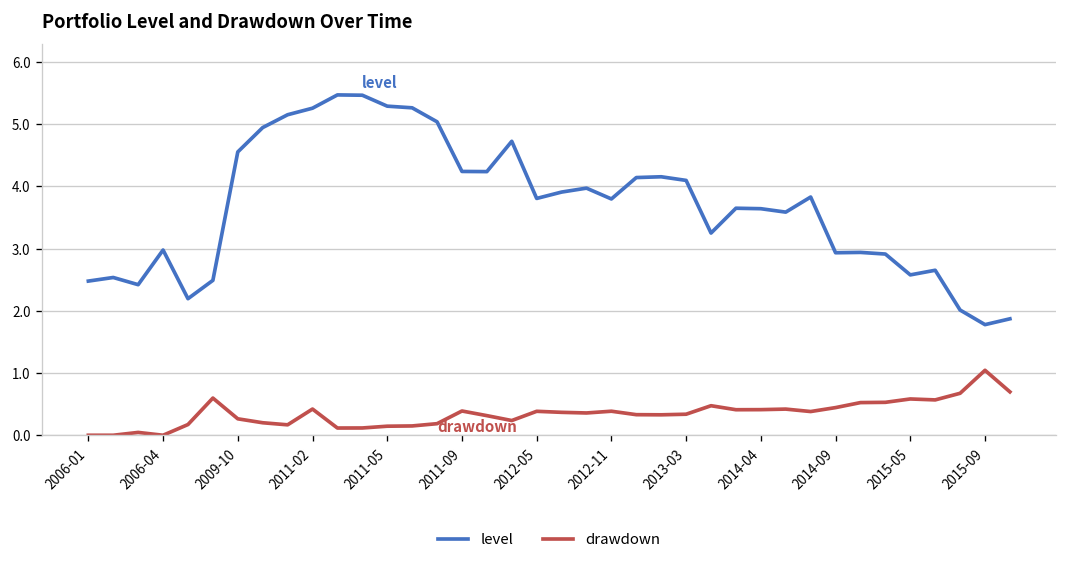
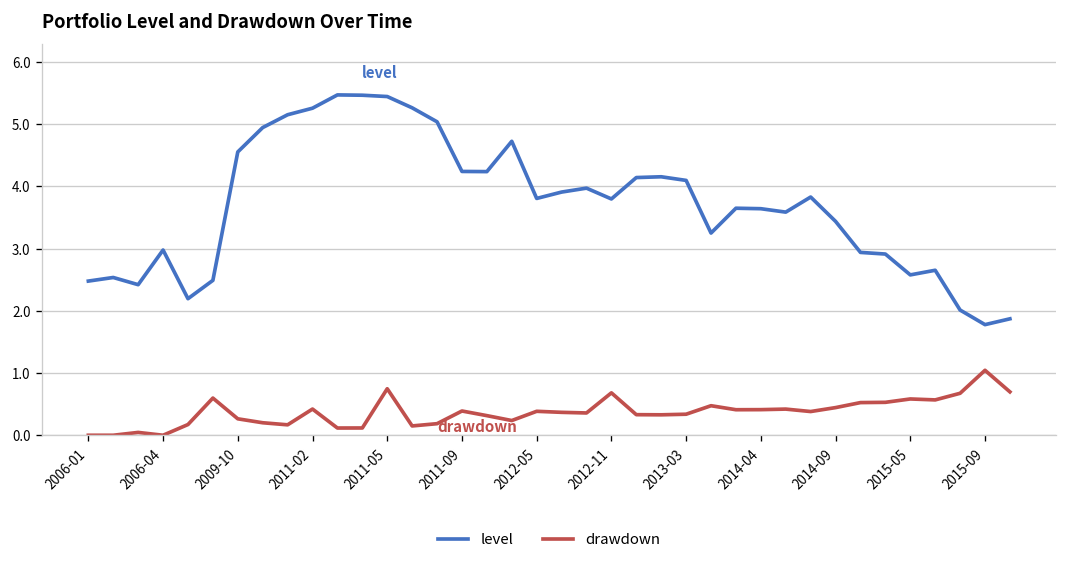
  {
    "level": {
      "2006-01": 2.5,
      "2006-04": 3.0,
      "2009-10": 4.6,
      "2011-02": 5.3,
-     "2011-05": 5.3,
+     "2011-05": 5.4,
      "2011-09": 4.2,
      "2012-05": 3.8,
      "2012-11": 3.8,
      "2013-03": 4.1,
      "2014-04": 3.6,
-     "2014-09": 2.9,
+     "2014-09": 3.4,
      "2015-05": 2.6,
      "2015-09": 1.8
    },
    "drawdown": {
      "2006-01": 0.0,
      "2006-04": 0.0,
      "2009-10": 0.3,
      "2011-02": 0.4,
-     "2011-05": 0.1,
+     "2011-05": 0.7,
      "2011-09": 0.4,
      "2012-05": 0.4,
-     "2012-11": 0.4,
+     "2012-11": 0.7,
      "2013-03": 0.3,
      "2014-04": 0.4,
      "2014-09": 0.4,
      "2015-05": 0.6,
      "2015-09": 1.0
    }
  }
